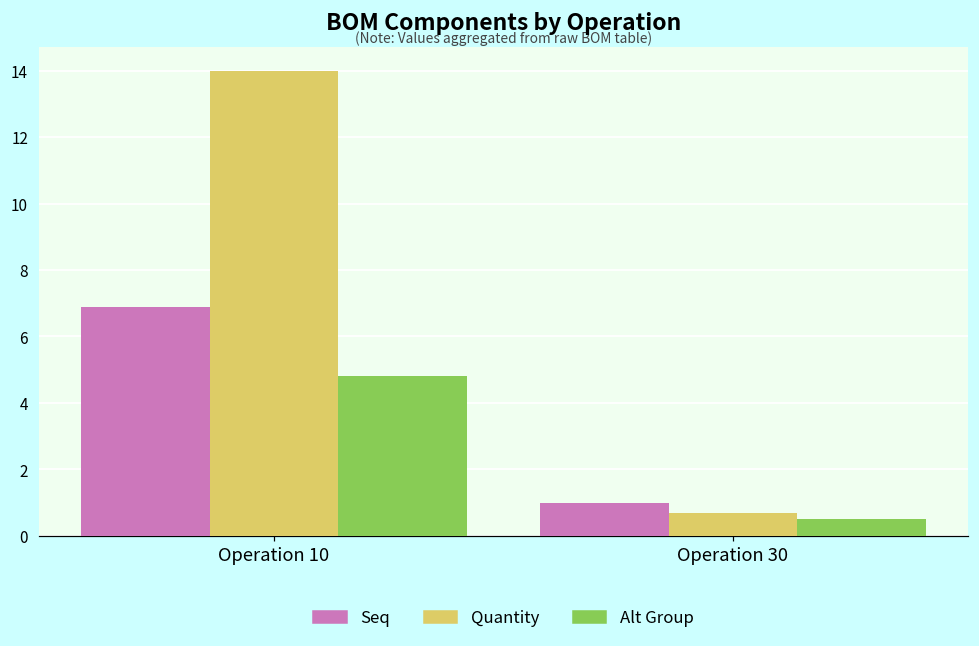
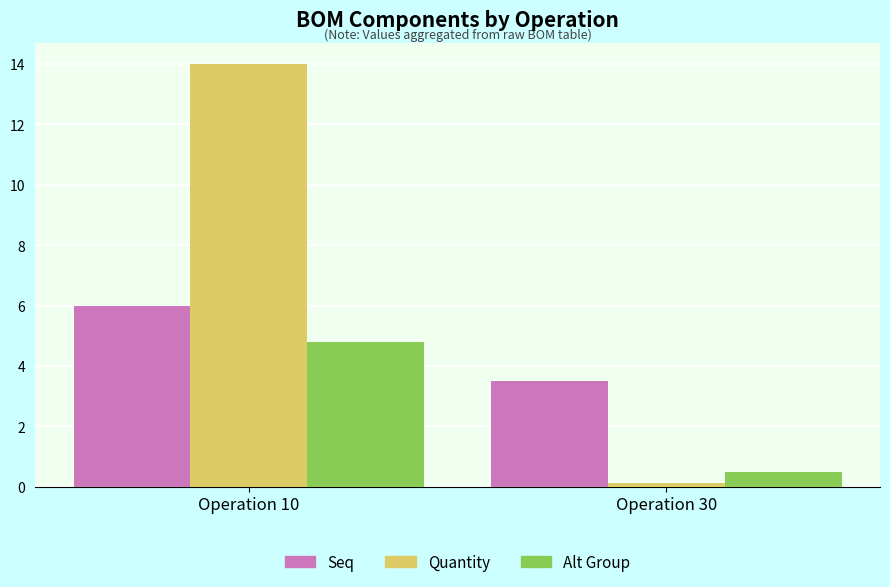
  {
    "Seq": {
-     "Operation 10": 6.9,
-     "Operation 30": 1.0
+     "Operation 10": 6.0,
+     "Operation 30": 3.5
    },
    "Quantity": {
      "Operation 10": 14.0,
-     "Operation 30": 0.7
+     "Operation 30": 0.1
    },
    "Alt Group": {
      "Operation 10": 4.8,
      "Operation 30": 0.5
    }
  }
